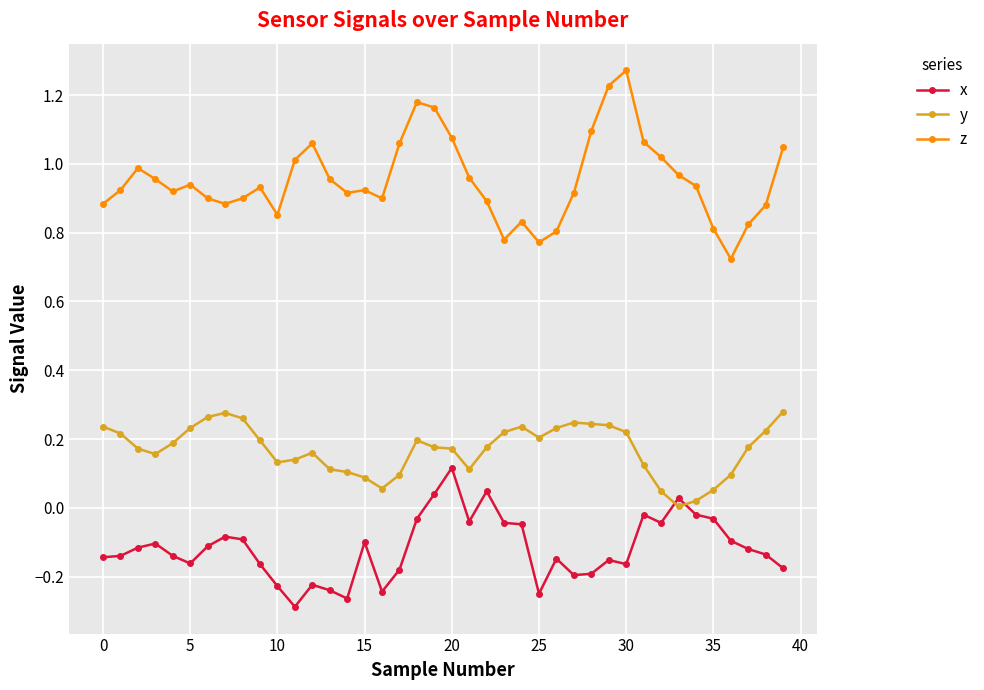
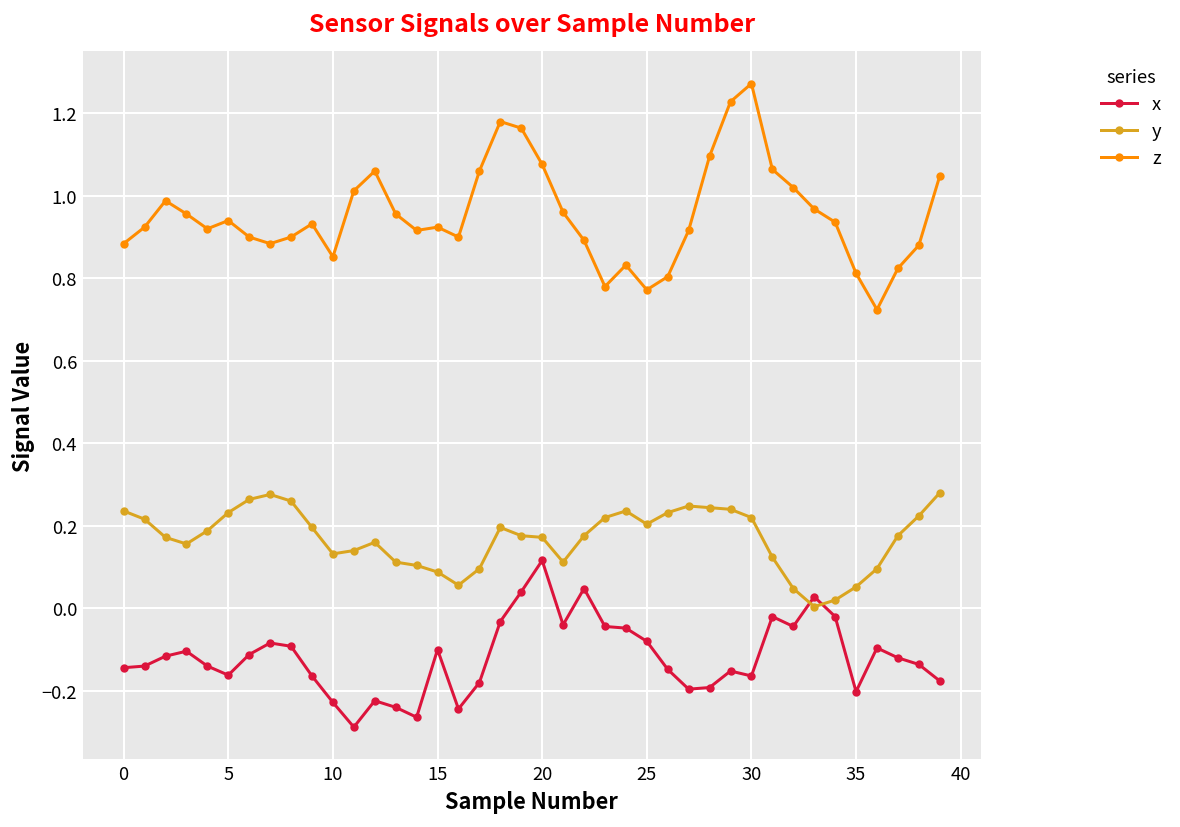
  {
    "x": {
      "0": -0.14,
      "5": -0.16,
      "10": -0.23,
      "15": -0.10,
      "20": 0.12,
-     "25": -0.25,
+     "25": -0.08,
      "30": -0.16,
-     "35": -0.03
+     "35": -0.20
    }
  }
